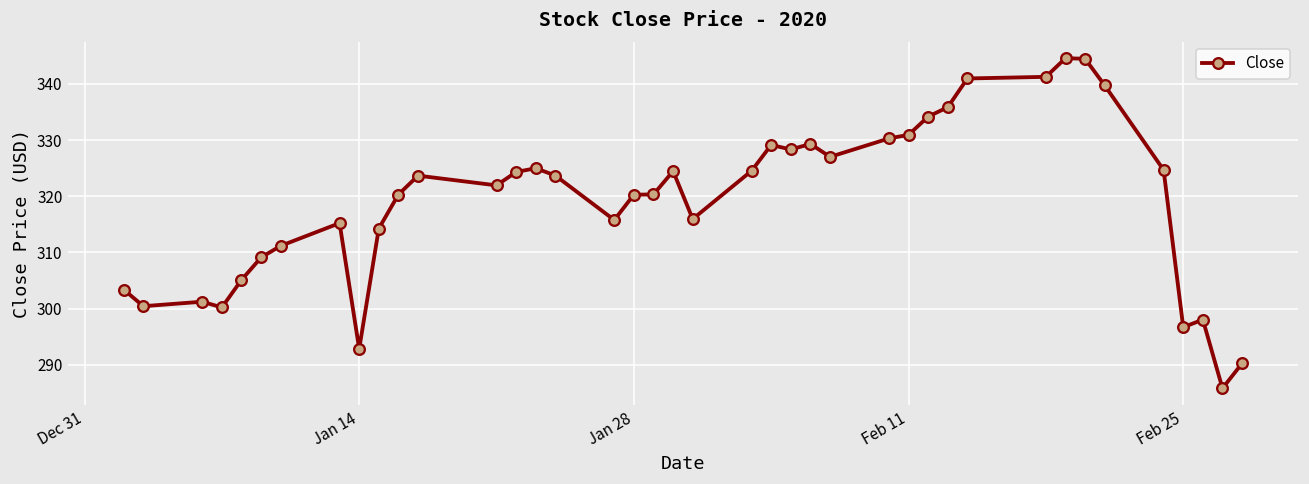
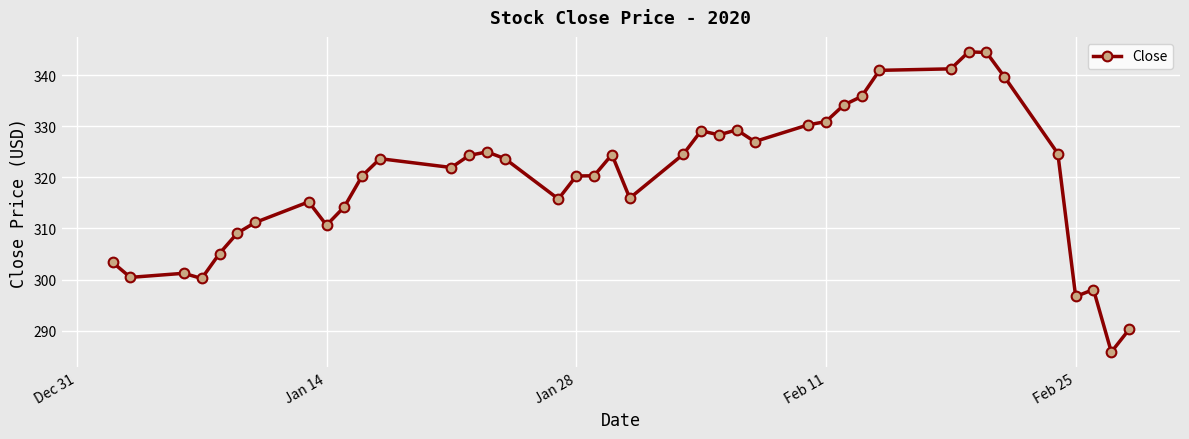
  {
-   "Jan 14": 293,
+   "Jan 14": 311,
    "Jan 28": 320,
    "Feb 11": 331,
    "Feb 25": 297
  }
